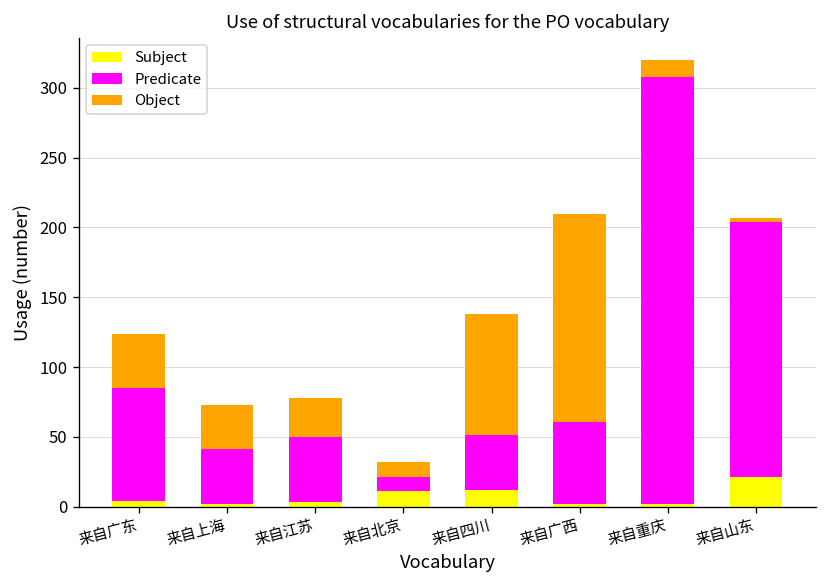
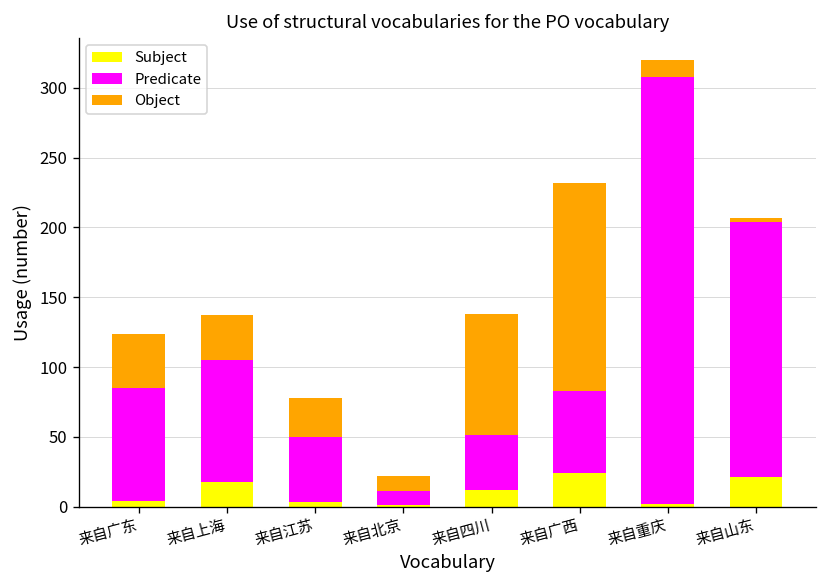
  {
    "Subject": {
      "来自广东": 4,
-     "来自上海": 2,
+     "来自上海": 18,
      "来自江苏": 3,
-     "来自北京": 11,
+     "来自北京": 1,
      "来自四川": 12,
-     "来自广西": 2,
+     "来自广西": 24,
      "来自山东": 21
    },
    "Predicate": {
      "来自广东": 81,
-     "来自上海": 39,
+     "来自上海": 87,
      "来自江苏": 47,
      "来自北京": 10,
      "来自四川": 39,
      "来自广西": 59,
      "来自重庆": 306,
      "来自山东": 183
    },
    "Object": {
      "来自广东": 39,
      "来自上海": 32,
      "来自江苏": 28,
      "来自北京": 11,
      "来自四川": 87,
      "来自广西": 149,
      "来自重庆": 12,
      "来自山东": 3
    }
  }
